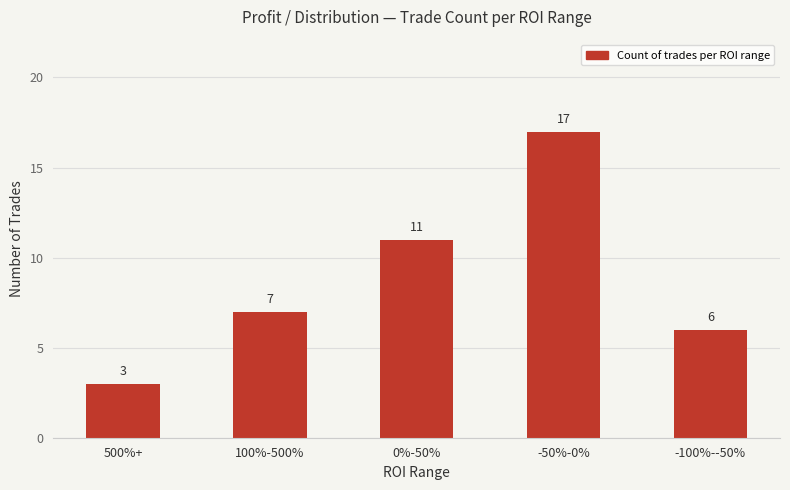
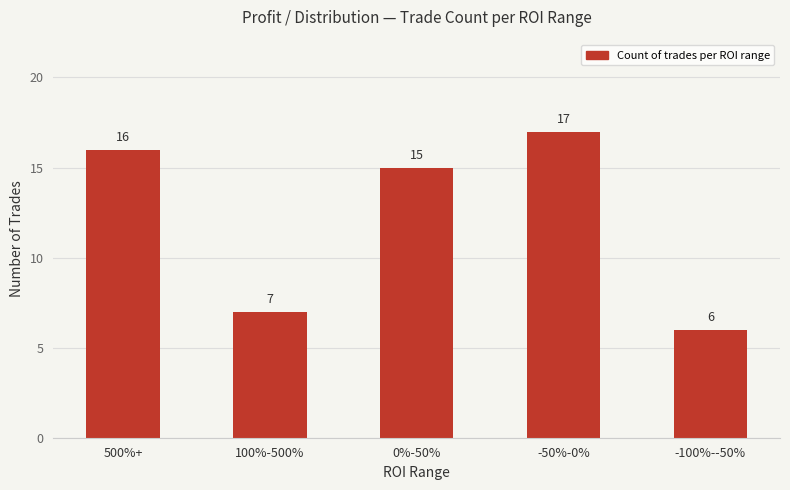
  {
-   "500%+": 3,
+   "500%+": 16,
    "100%-500%": 7,
-   "0%-50%": 11,
+   "0%-50%": 15,
    "-50%-0%": 17,
    "-100%--50%": 6
  }
